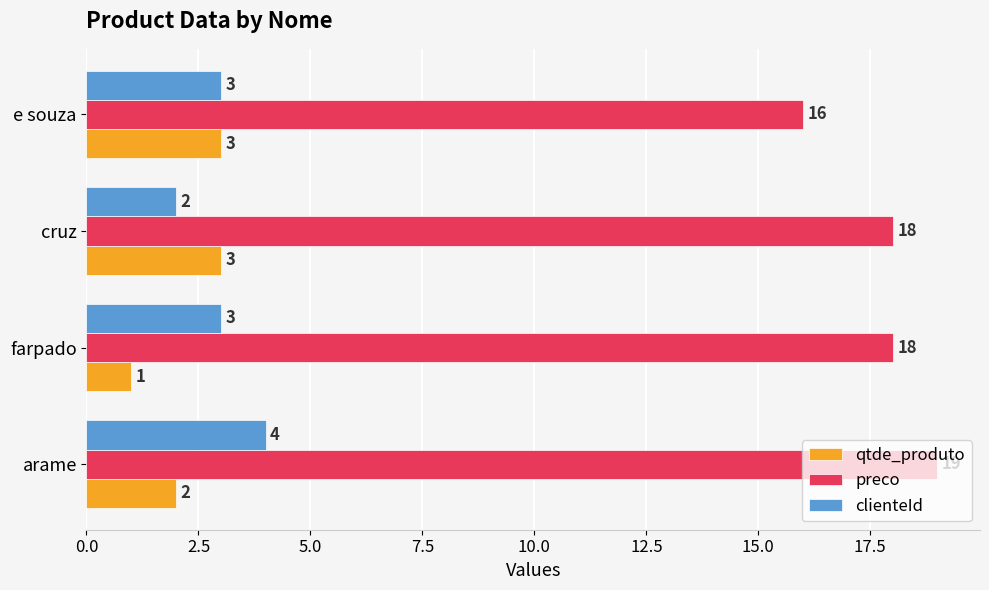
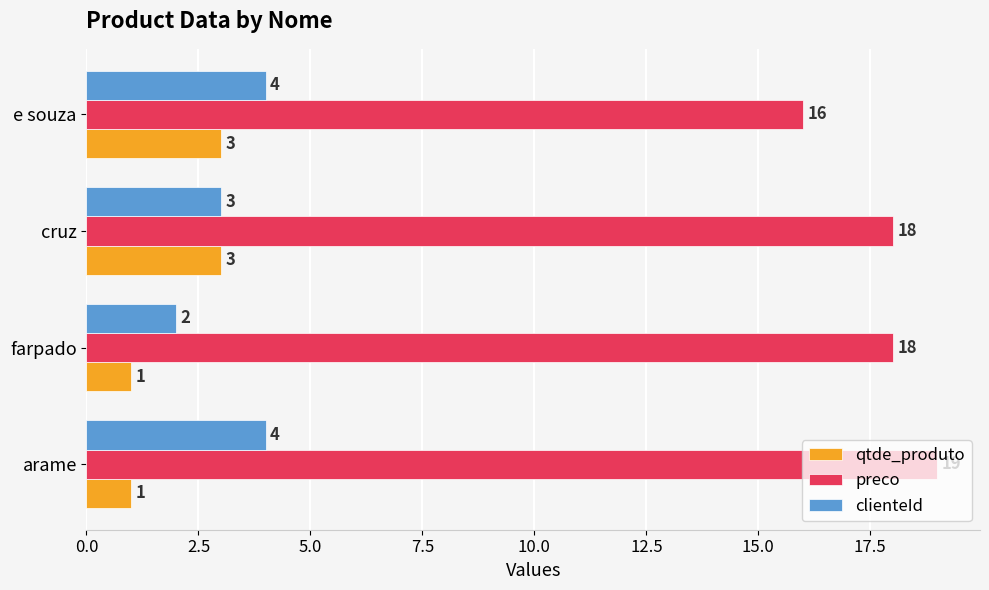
  {
    "qtde_produto": {
      "e souza": 3,
      "cruz": 3,
      "farpado": 1,
-     "arame": 2
+     "arame": 1
    },
    "preco": {
      "e souza": 16,
      "cruz": 18,
      "farpado": 18
    },
    "clienteId": {
-     "e souza": 3,
-     "cruz": 2,
-     "farpado": 3,
+     "e souza": 4,
+     "cruz": 3,
+     "farpado": 2,
      "arame": 4
    }
  }
